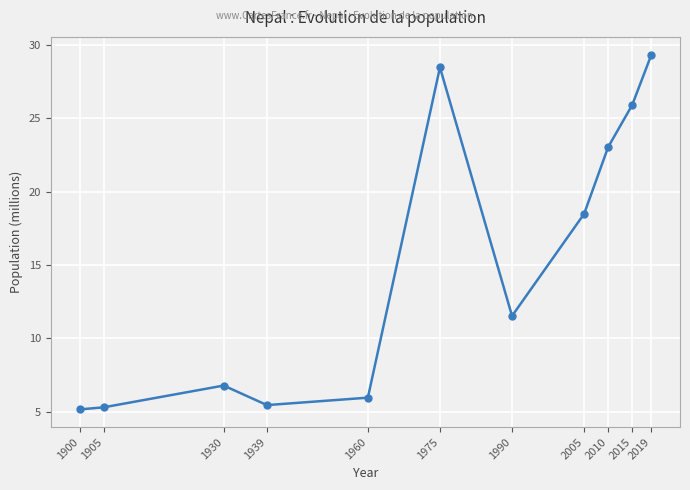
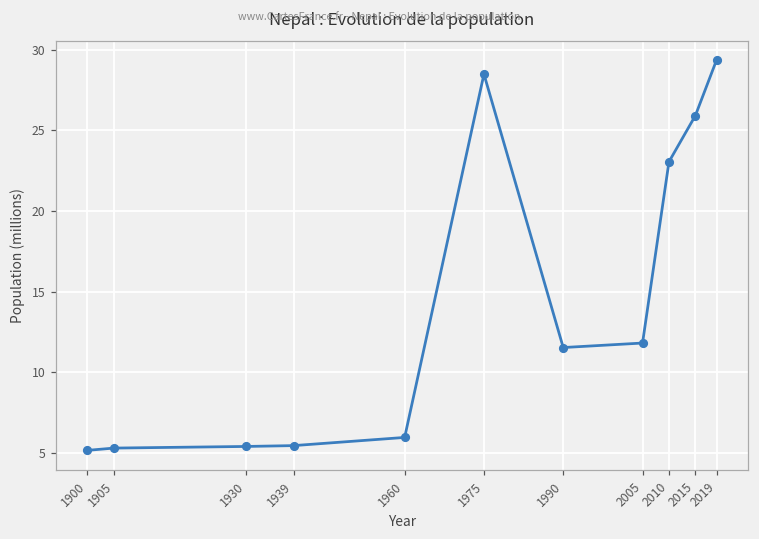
  {
    "1900": 5.2,
    "1905": 5.3,
-   "1930": 6.8,
+   "1930": 5.4,
    "1939": 5.4,
    "1960": 6.0,
    "1975": 28.5,
    "1990": 11.5,
-   "2005": 18.5,
+   "2005": 11.8,
    "2010": 23.0,
    "2015": 25.9,
    "2019": 29.3
  }
